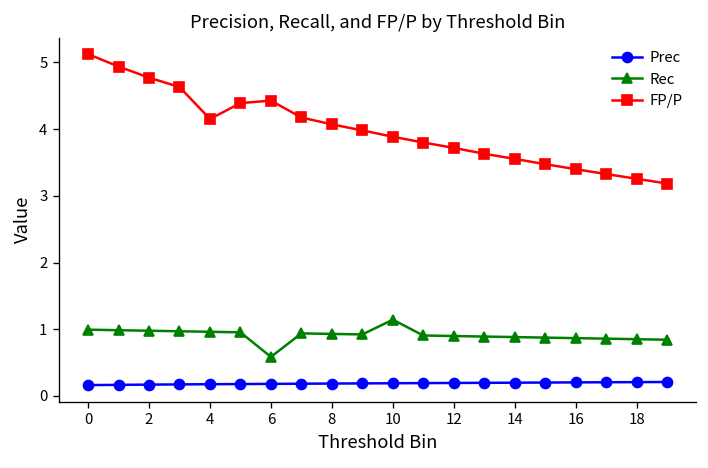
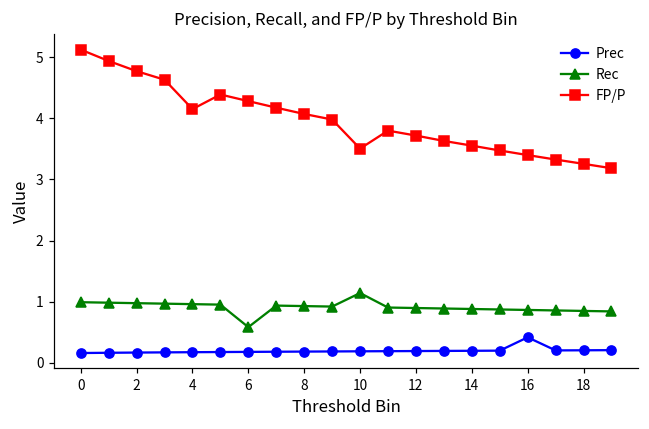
  {
    "Prec": {
      "0": 0.2,
      "2": 0.2,
      "4": 0.2,
      "6": 0.2,
      "8": 0.2,
      "10": 0.2,
      "12": 0.2,
      "14": 0.2,
-     "16": 0.2,
+     "16": 0.4,
      "18": 0.2
    },
    "Rec": {
      "0": 1.0,
      "2": 1.0,
      "4": 1.0,
      "6": 0.6,
      "8": 0.9,
      "10": 1.1,
      "12": 0.9,
      "14": 0.9,
      "16": 0.9,
      "18": 0.9
    },
    "FP/P": {
      "0": 5.1,
      "2": 4.8,
      "4": 4.2,
-     "6": 4.4,
+     "6": 4.3,
      "8": 4.1,
-     "10": 3.9,
+     "10": 3.5,
      "12": 3.7,
      "14": 3.6,
      "16": 3.4,
      "18": 3.3
    }
  }
